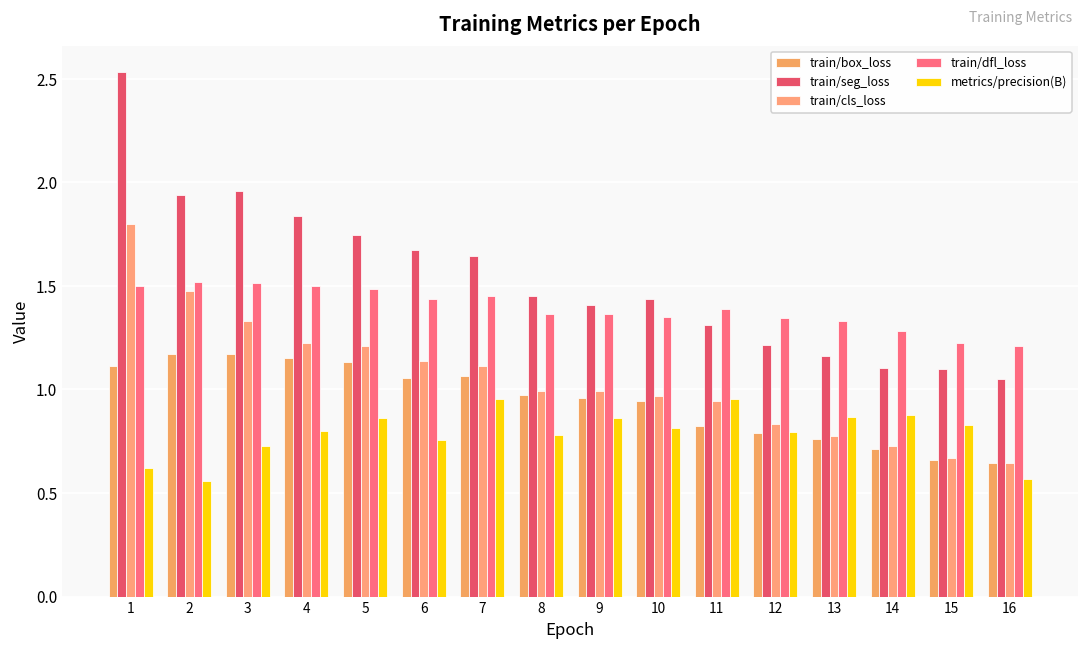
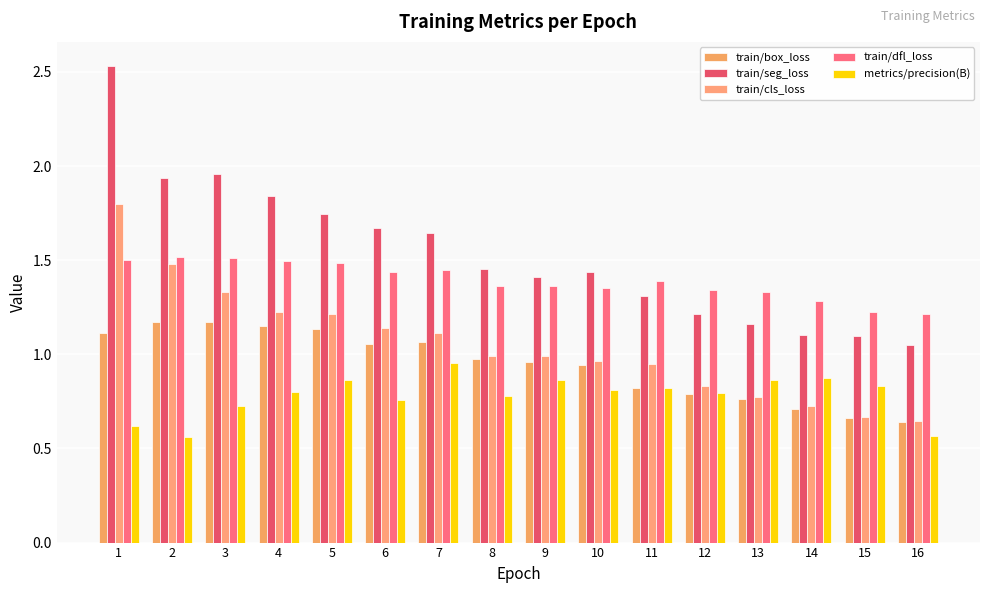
  {
    "metrics/precision(B)": {
      "1": 0.62,
      "2": 0.56,
      "3": 0.73,
      "4": 0.80,
      "5": 0.86,
      "6": 0.76,
      "7": 0.95,
      "8": 0.78,
      "9": 0.86,
      "10": 0.81,
-     "11": 0.95,
+     "11": 0.82,
      "12": 0.79,
      "13": 0.87,
      "14": 0.87,
      "15": 0.83,
      "16": 0.57
    }
  }
